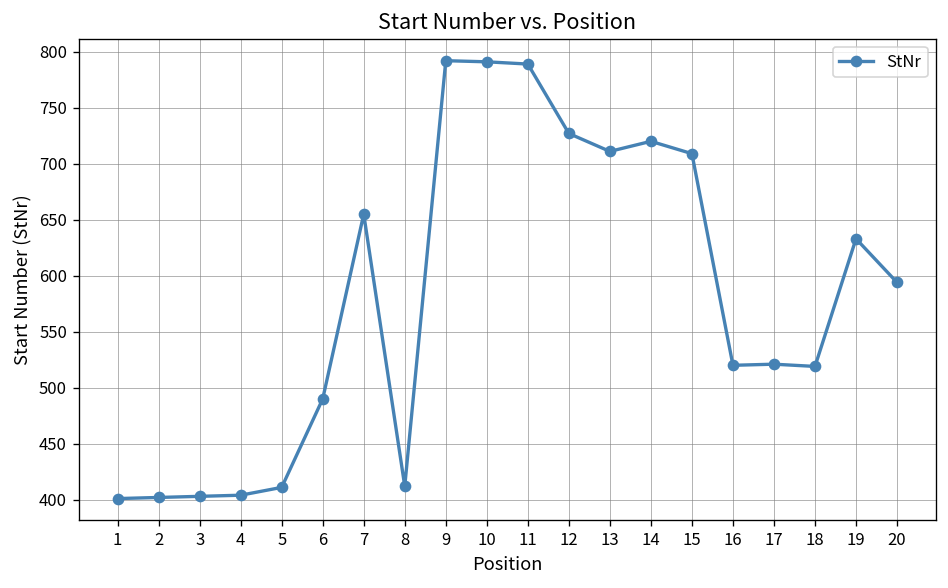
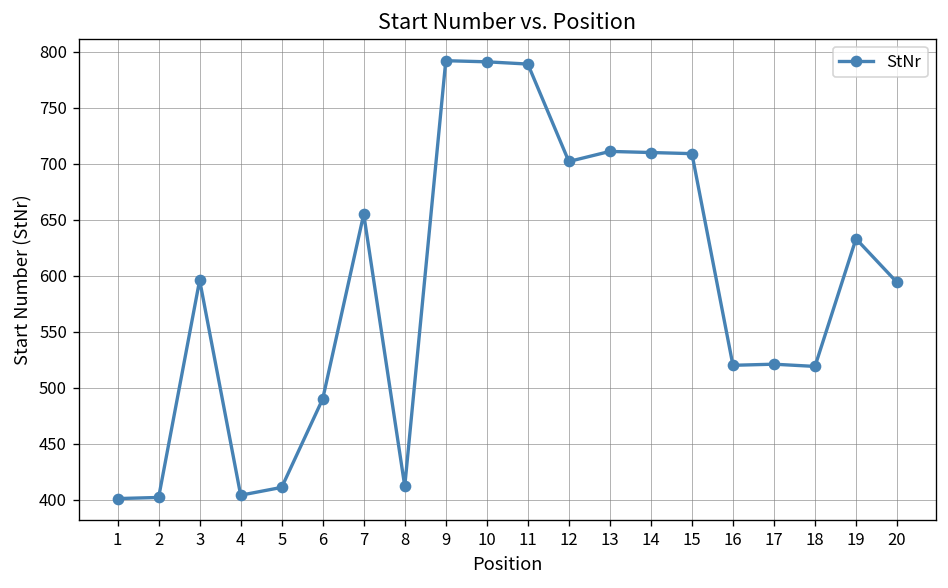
  {
    "1": 400,
    "2": 400,
-   "3": 400,
+   "3": 600,
    "4": 400,
    "5": 410,
    "6": 490,
    "7": 660,
    "8": 410,
    "9": 790,
    "10": 790,
    "11": 790,
-   "12": 730,
+   "12": 700,
    "13": 710,
-   "14": 720,
+   "14": 710,
    "15": 710,
    "16": 520,
    "17": 520,
    "18": 520,
    "19": 630,
    "20": 590
  }
